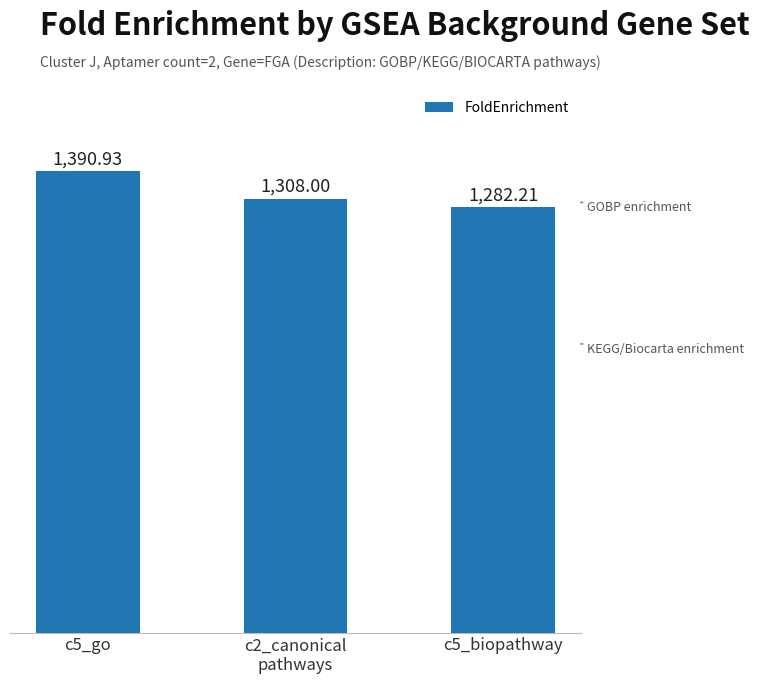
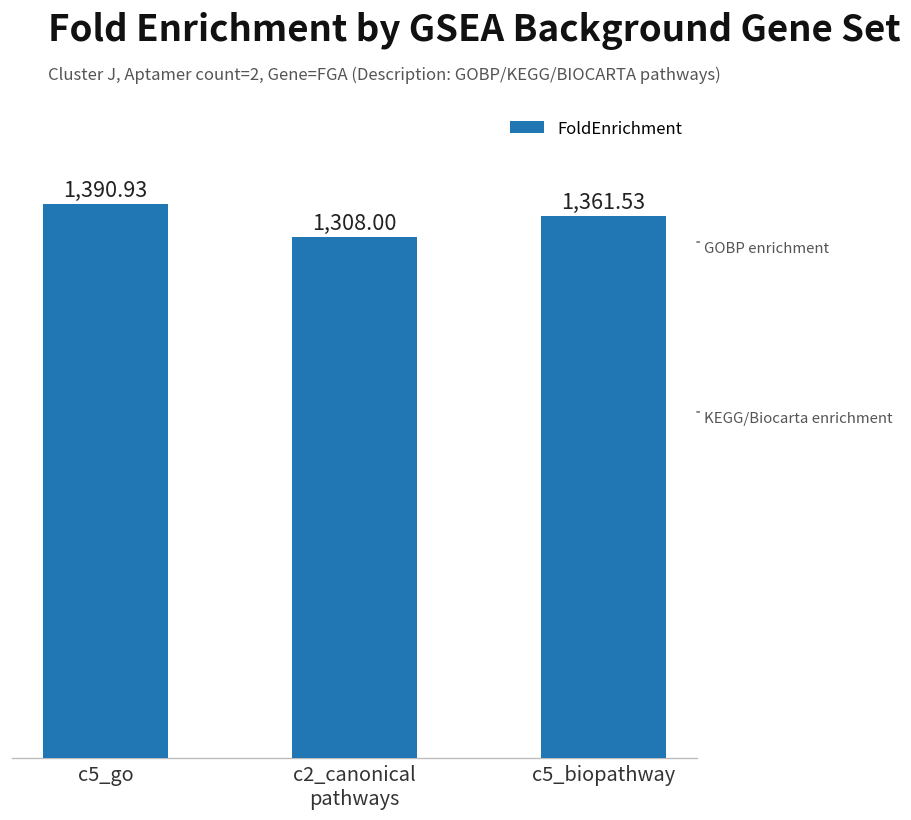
  {
    "c5_go": "1,390.93",
    "c2_canonical pathways": "1,308.00",
-   "c5_biopathway": "1,282.21"
+   "c5_biopathway": "1,361.53"
  }
